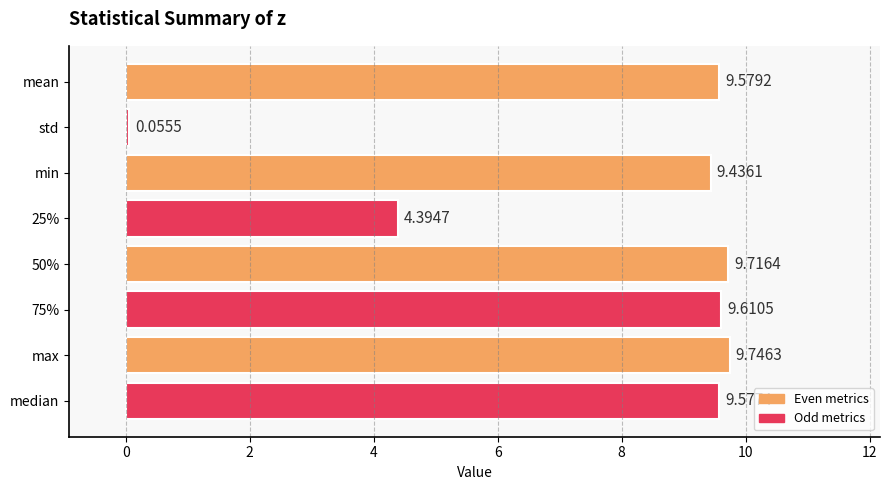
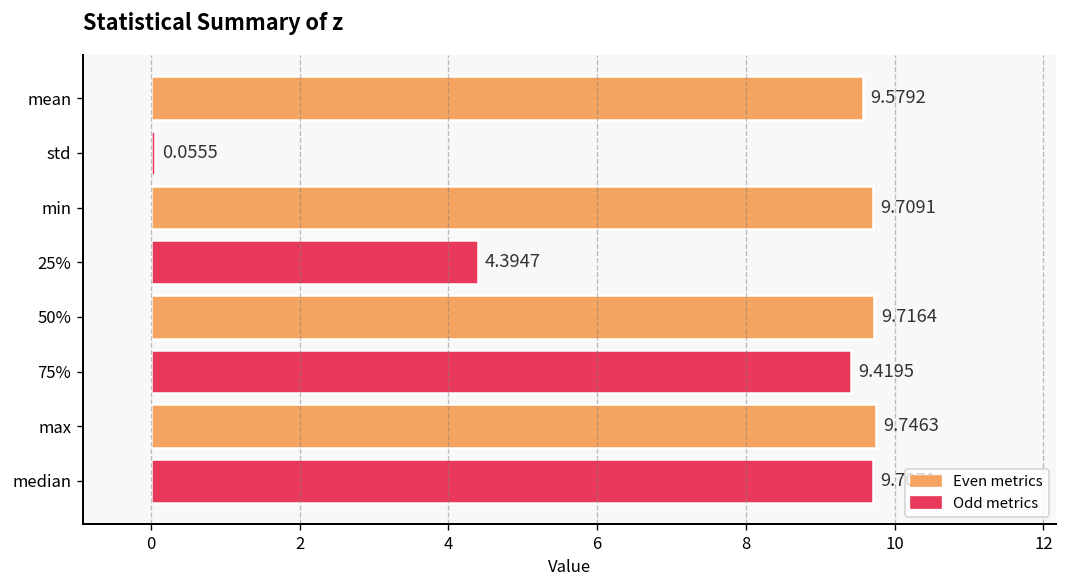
  {
    "mean": 9.5792,
    "std": 0.0555,
-   "min": 9.4361,
+   "min": 9.7091,
    "25%": 4.3947,
    "50%": 9.7164,
-   "75%": 9.6105,
+   "75%": 9.4195,
    "max": 9.7463,
-   "median": 9.6
+   "median": 9.7
  }
